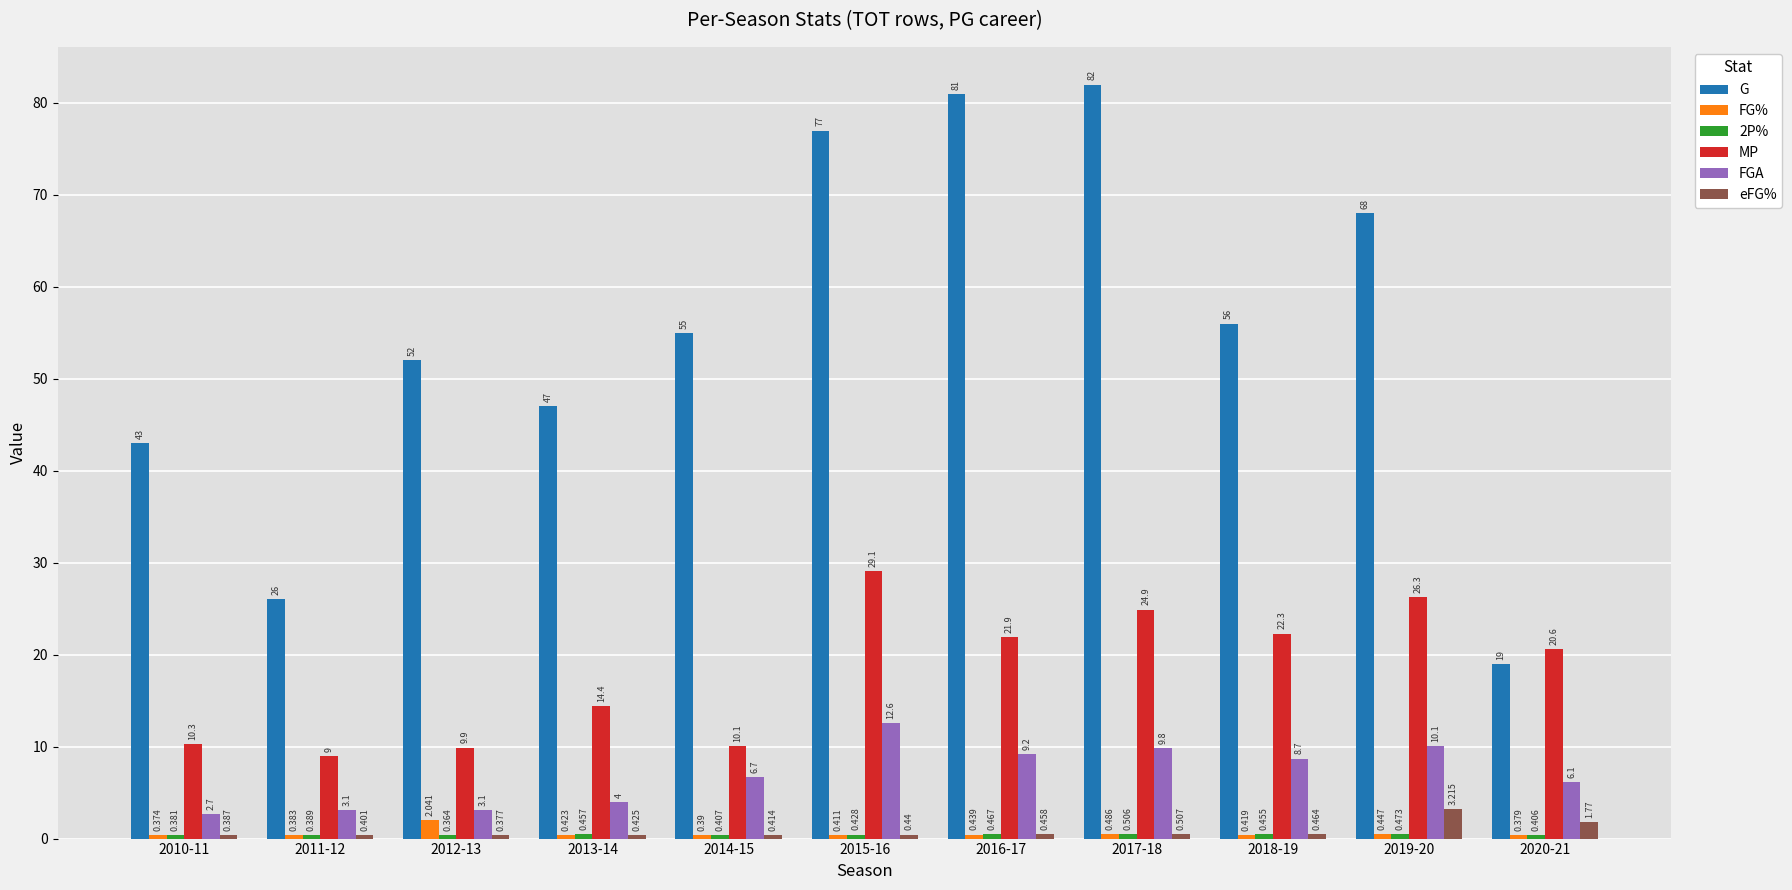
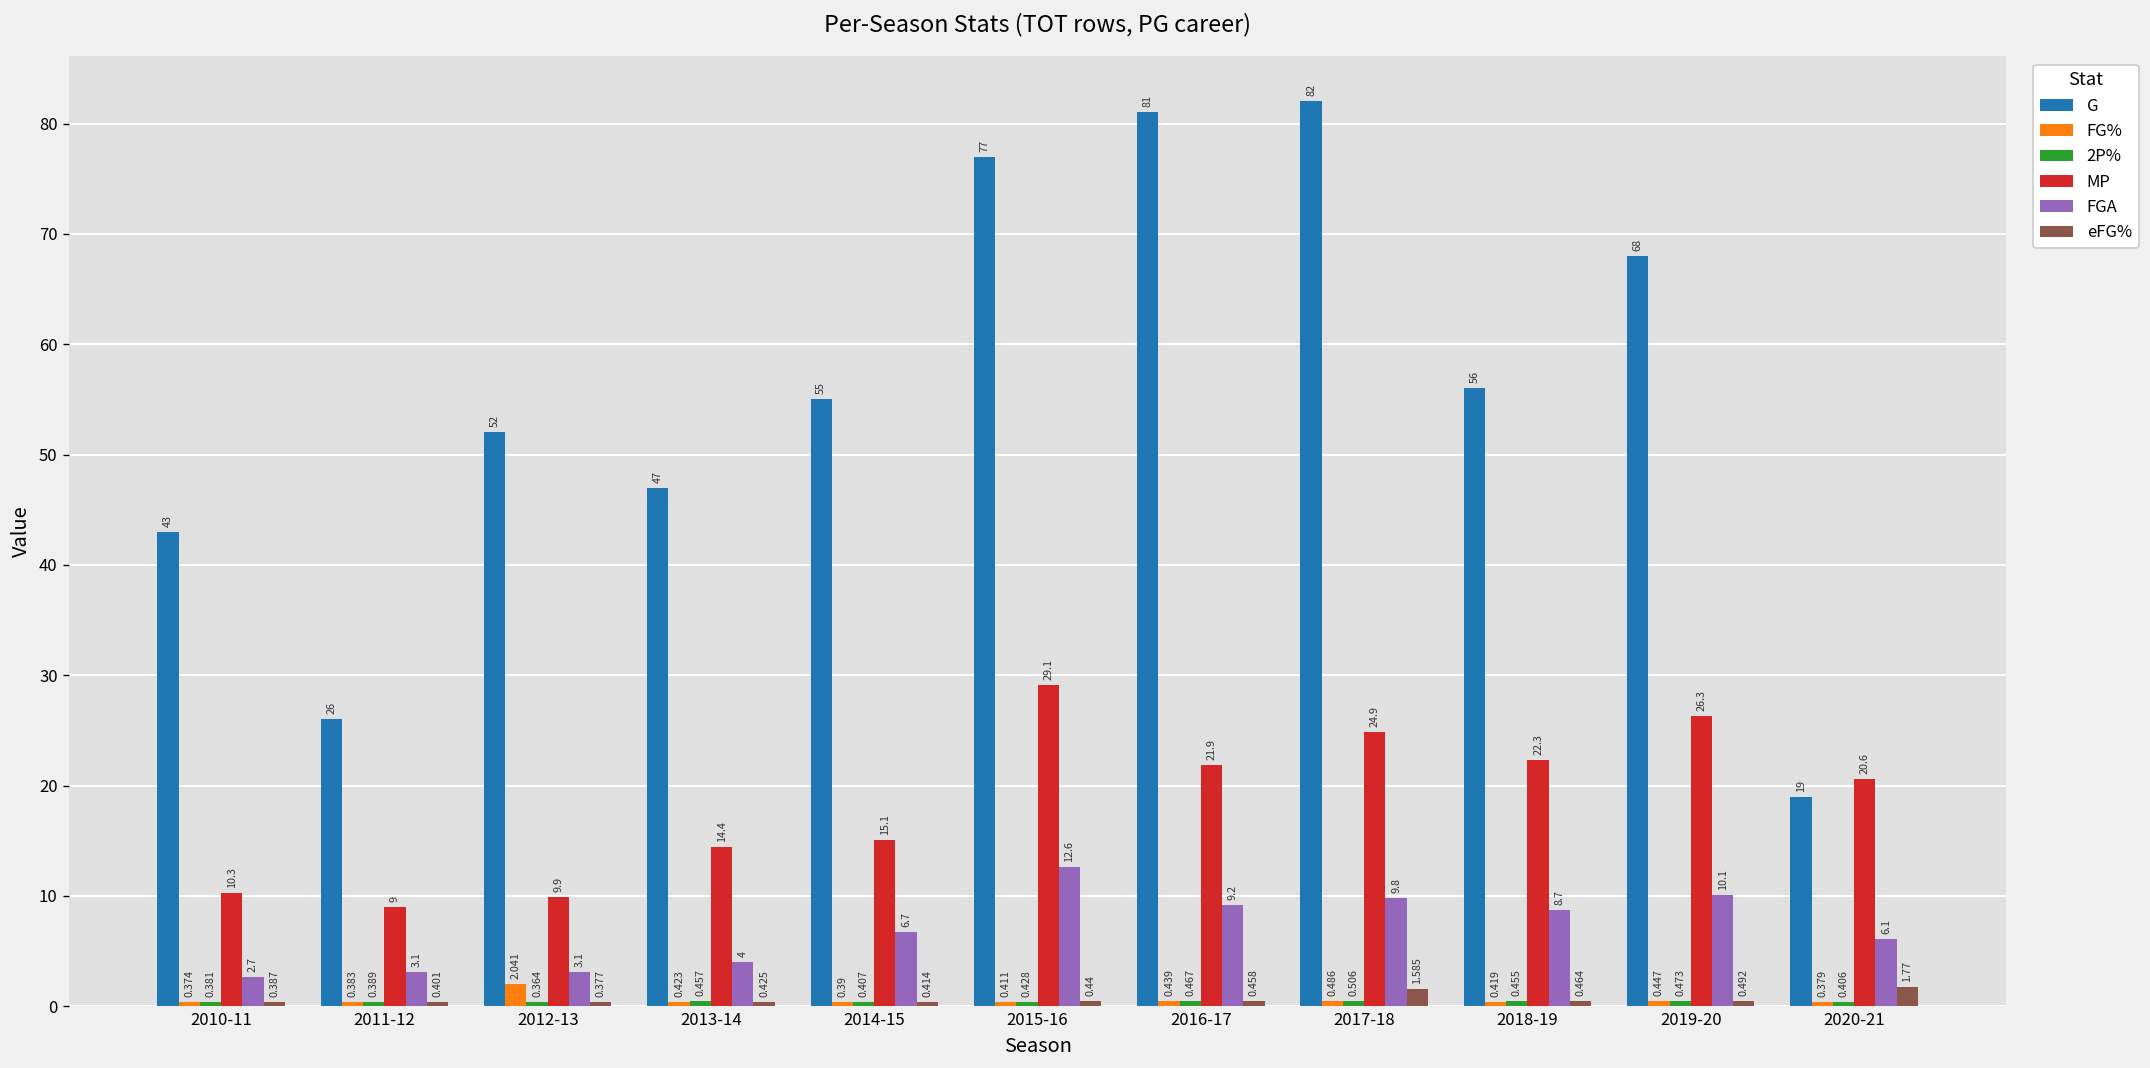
  {
    "G": {
      "2010-11": 43,
      "2011-12": 26,
      "2012-13": 52,
      "2013-14": 47,
      "2014-15": 55,
      "2015-16": 77,
      "2016-17": 81,
      "2017-18": 82,
      "2018-19": 56,
      "2019-20": 68,
      "2020-21": 19
    },
    "FG%": {
      "2010-11": 0.374,
      "2011-12": 0.383,
      "2012-13": 2.041,
      "2013-14": 0.423,
      "2014-15": 0.39,
      "2015-16": 0.411,
      "2016-17": 0.439,
      "2017-18": 0.486,
      "2018-19": 0.419,
      "2019-20": 0.447,
      "2020-21": 0.379
    },
    "2P%": {
      "2010-11": 0.381,
      "2011-12": 0.389,
      "2012-13": 0.364,
      "2013-14": 0.457,
      "2014-15": 0.407,
      "2015-16": 0.428,
      "2016-17": 0.467,
      "2017-18": 0.506,
      "2018-19": 0.455,
      "2019-20": 0.473,
      "2020-21": 0.406
    },
    "MP": {
      "2010-11": 10.3,
      "2011-12": 9,
      "2012-13": 9.9,
      "2013-14": 14.4,
-     "2014-15": 10.1,
+     "2014-15": 15.1,
      "2015-16": 29.1,
      "2016-17": 21.9,
      "2017-18": 24.9,
      "2018-19": 22.3,
      "2019-20": 26.3,
      "2020-21": 20.6
    },
    "FGA": {
      "2010-11": 2.7,
      "2011-12": 3.1,
      "2012-13": 3.1,
      "2013-14": 4,
      "2014-15": 6.7,
      "2015-16": 12.6,
      "2016-17": 9.2,
      "2017-18": 9.8,
      "2018-19": 8.7,
      "2019-20": 10.1,
      "2020-21": 6.1
    },
    "eFG%": {
      "2010-11": 0.387,
      "2011-12": 0.401,
      "2012-13": 0.377,
      "2013-14": 0.425,
      "2014-15": 0.414,
      "2015-16": 0.44,
      "2016-17": 0.458,
-     "2017-18": 0.507,
+     "2017-18": 1.585,
      "2018-19": 0.464,
-     "2019-20": 3.215,
+     "2019-20": 0.492,
      "2020-21": 1.77
    }
  }
